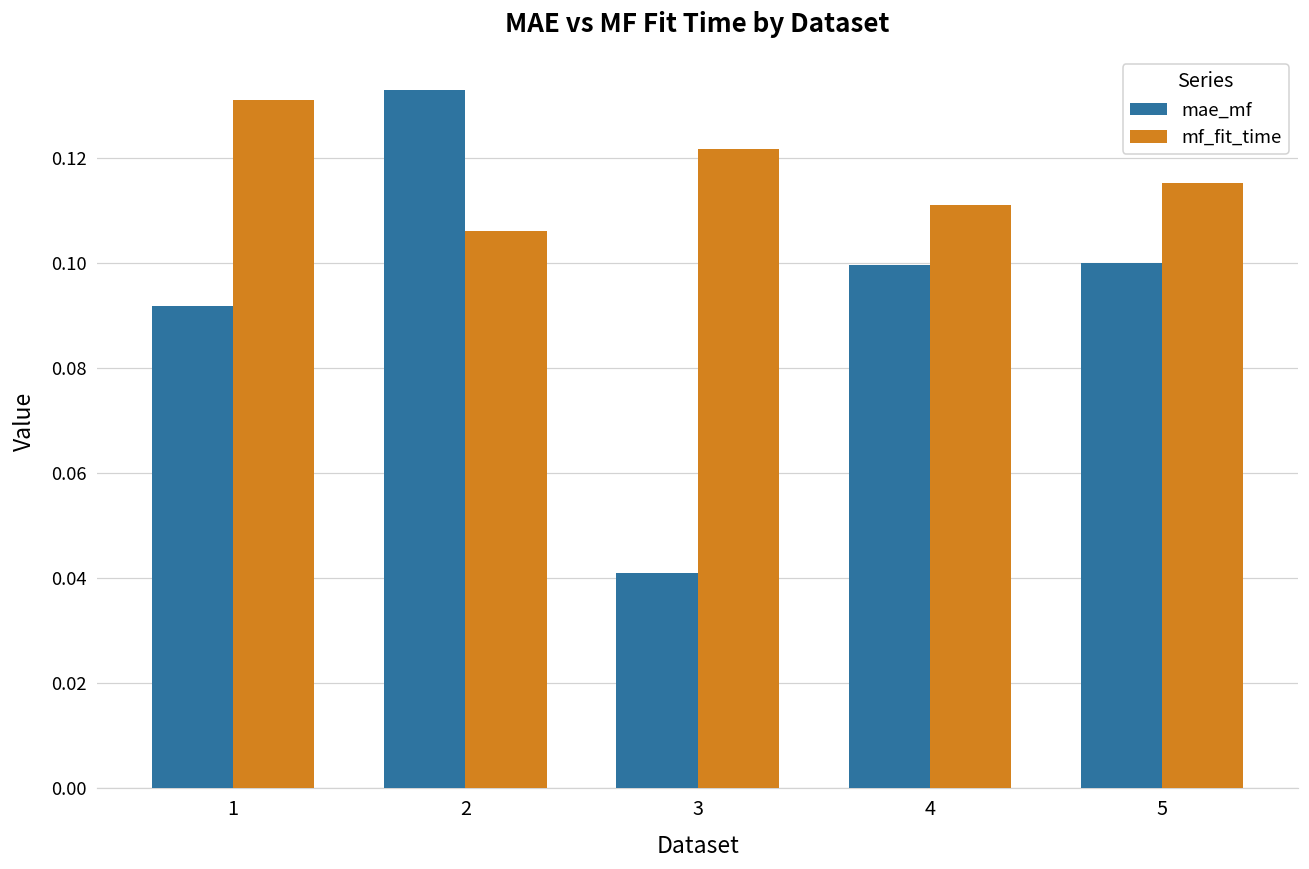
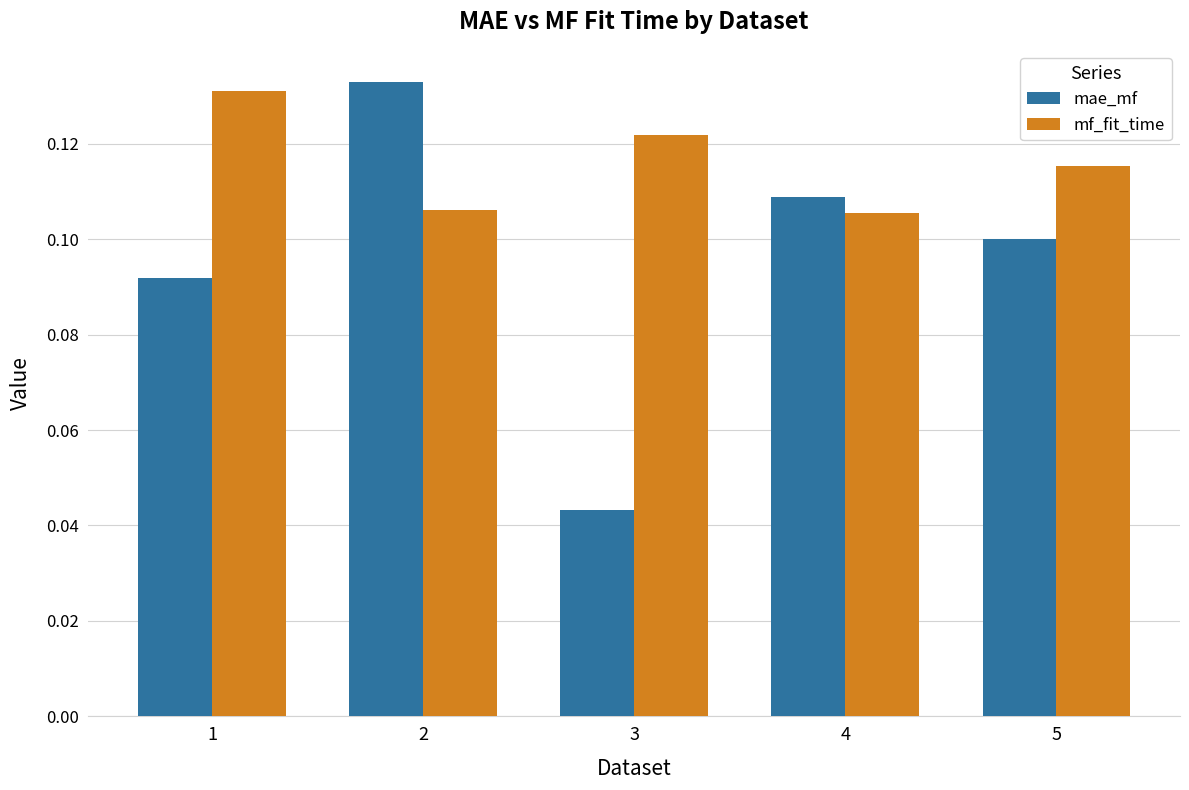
  {
    "mae_mf": {
      "1": 0.092,
      "2": 0.133,
-     "3": 0.041,
-     "4": 0.100,
+     "3": 0.043,
+     "4": 0.109,
      "5": 0.100
    },
    "mf_fit_time": {
      "1": 0.131,
      "2": 0.106,
      "3": 0.122,
-     "4": 0.111,
+     "4": 0.106,
      "5": 0.115
    }
  }
